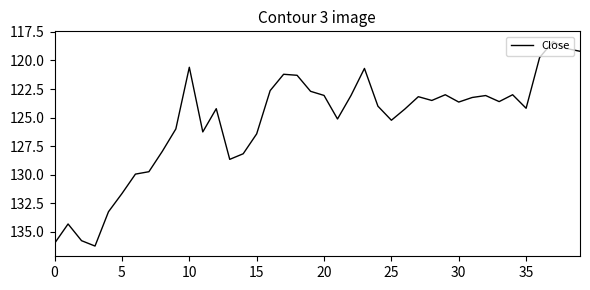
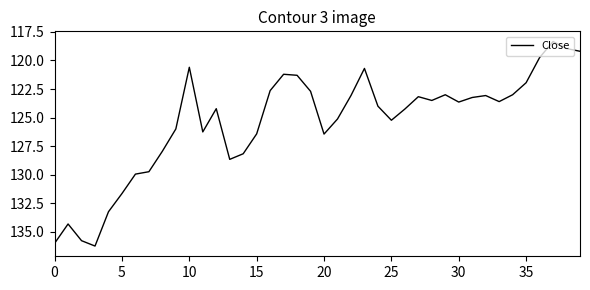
  {
    "0": 136.0,
    "5": 131.6,
    "10": 120.6,
    "15": 126.4,
-   "20": 123.1,
+   "20": 126.4,
    "25": 125.2,
    "30": 123.6,
-   "35": 124.2
+   "35": 121.9
  }
